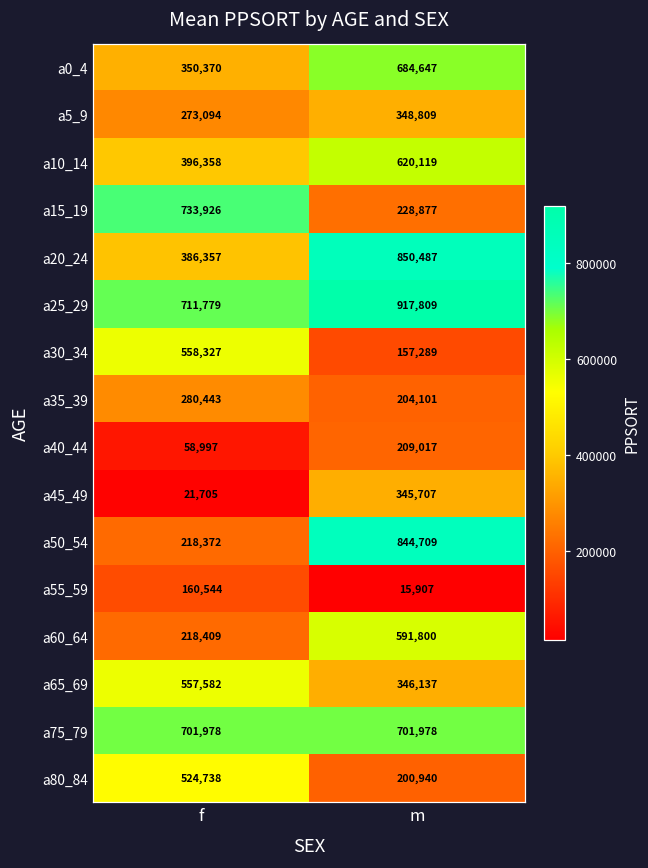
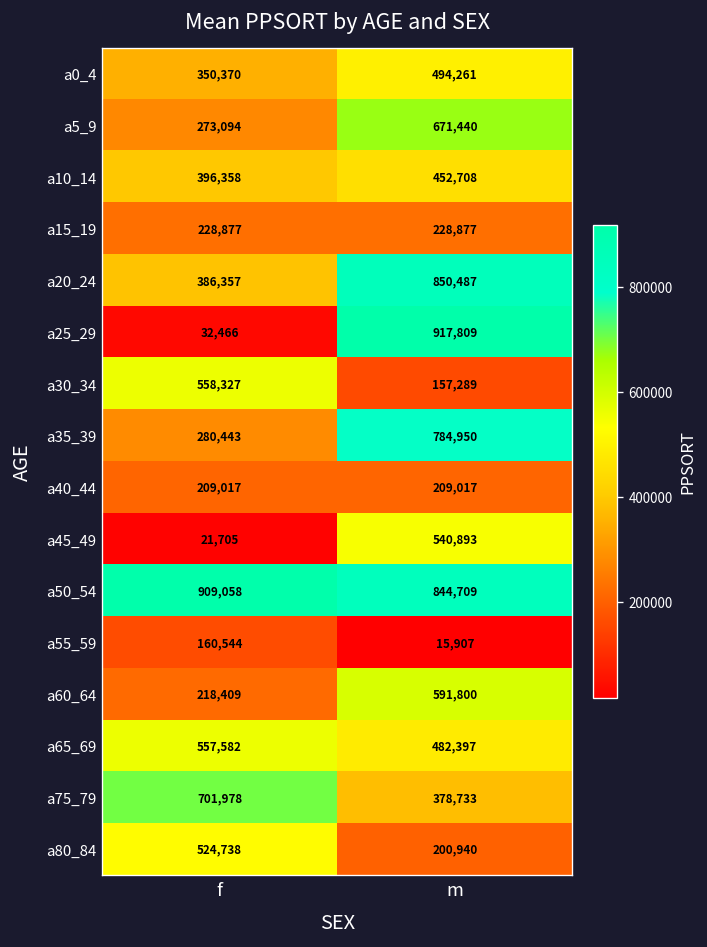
  {
    "a0_4": {
      "f": "350,370",
-     "m": "684,647"
+     "m": "494,261"
    },
    "a5_9": {
      "f": "273,094",
-     "m": "348,809"
+     "m": "671,440"
    },
    "a10_14": {
      "f": "396,358",
-     "m": "620,119"
+     "m": "452,708"
    },
    "a15_19": {
-     "f": "733,926",
+     "f": "228,877",
      "m": "228,877"
    },
    "a20_24": {
      "f": "386,357",
      "m": "850,487"
    },
    "a25_29": {
-     "f": "711,779",
+     "f": "32,466",
      "m": "917,809"
    },
    "a30_34": {
      "f": "558,327",
      "m": "157,289"
    },
    "a35_39": {
      "f": "280,443",
-     "m": "204,101"
+     "m": "784,950"
    },
    "a40_44": {
-     "f": "58,997",
+     "f": "209,017",
      "m": "209,017"
    },
    "a45_49": {
      "f": "21,705",
-     "m": "345,707"
+     "m": "540,893"
    },
    "a50_54": {
-     "f": "218,372",
+     "f": "909,058",
      "m": "844,709"
    },
    "a55_59": {
      "f": "160,544",
      "m": "15,907"
    },
    "a60_64": {
      "f": "218,409",
      "m": "591,800"
    },
    "a65_69": {
      "f": "557,582",
-     "m": "346,137"
+     "m": "482,397"
    },
    "a75_79": {
      "f": "701,978",
-     "m": "701,978"
+     "m": "378,733"
    },
    "a80_84": {
      "f": "524,738",
      "m": "200,940"
    }
  }
